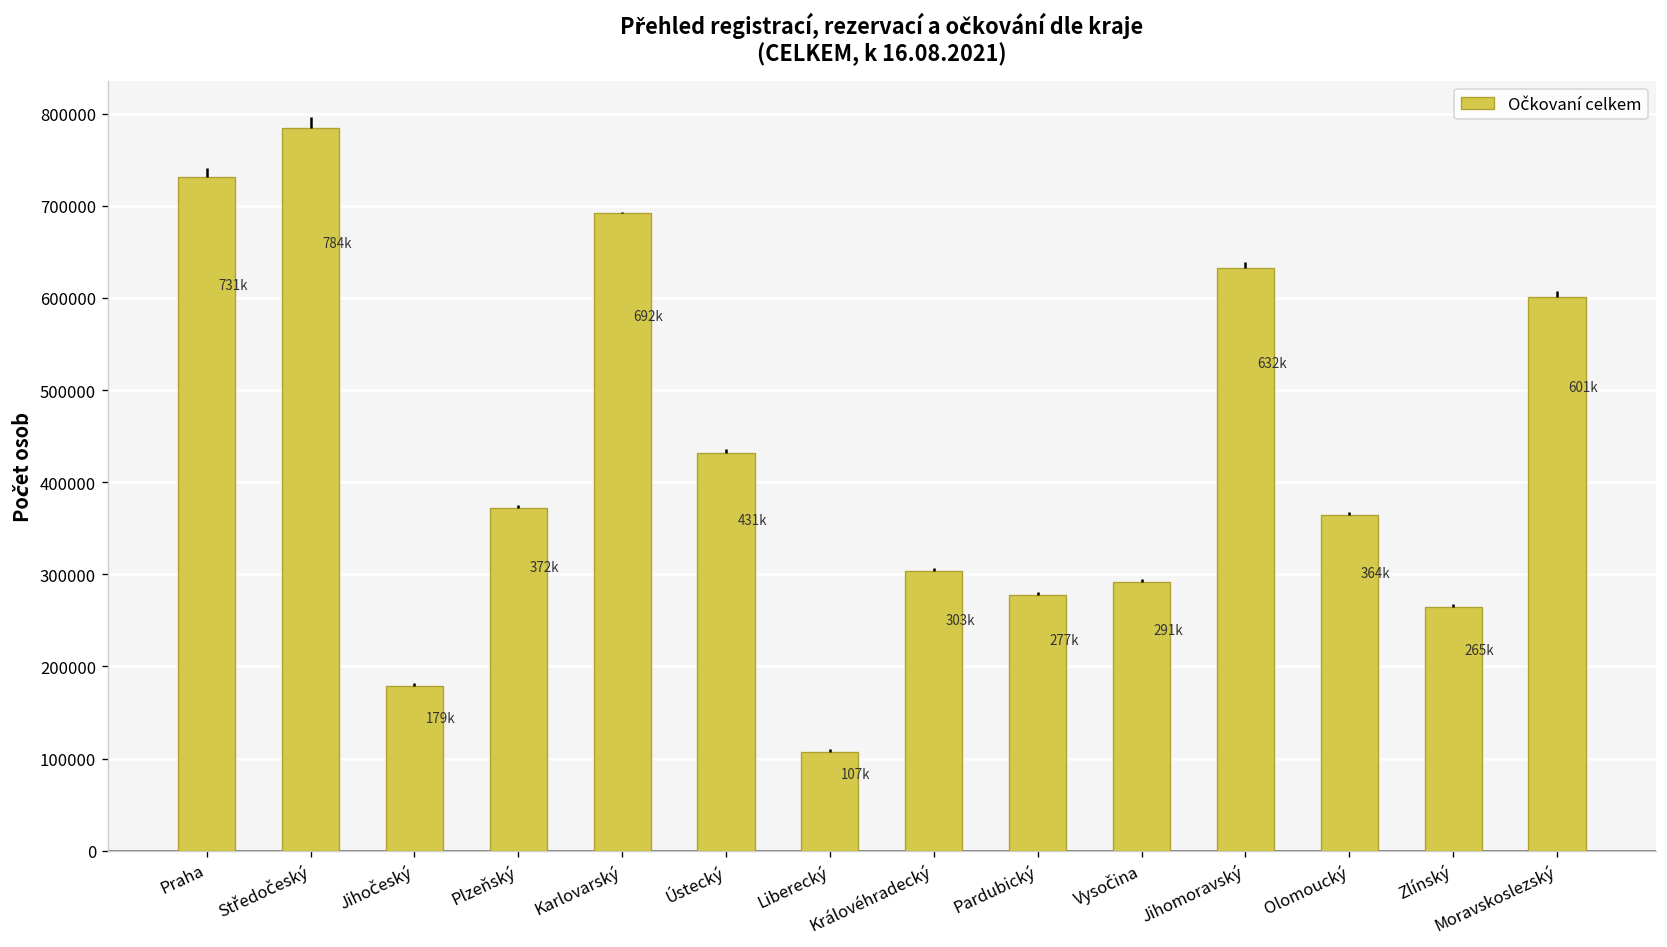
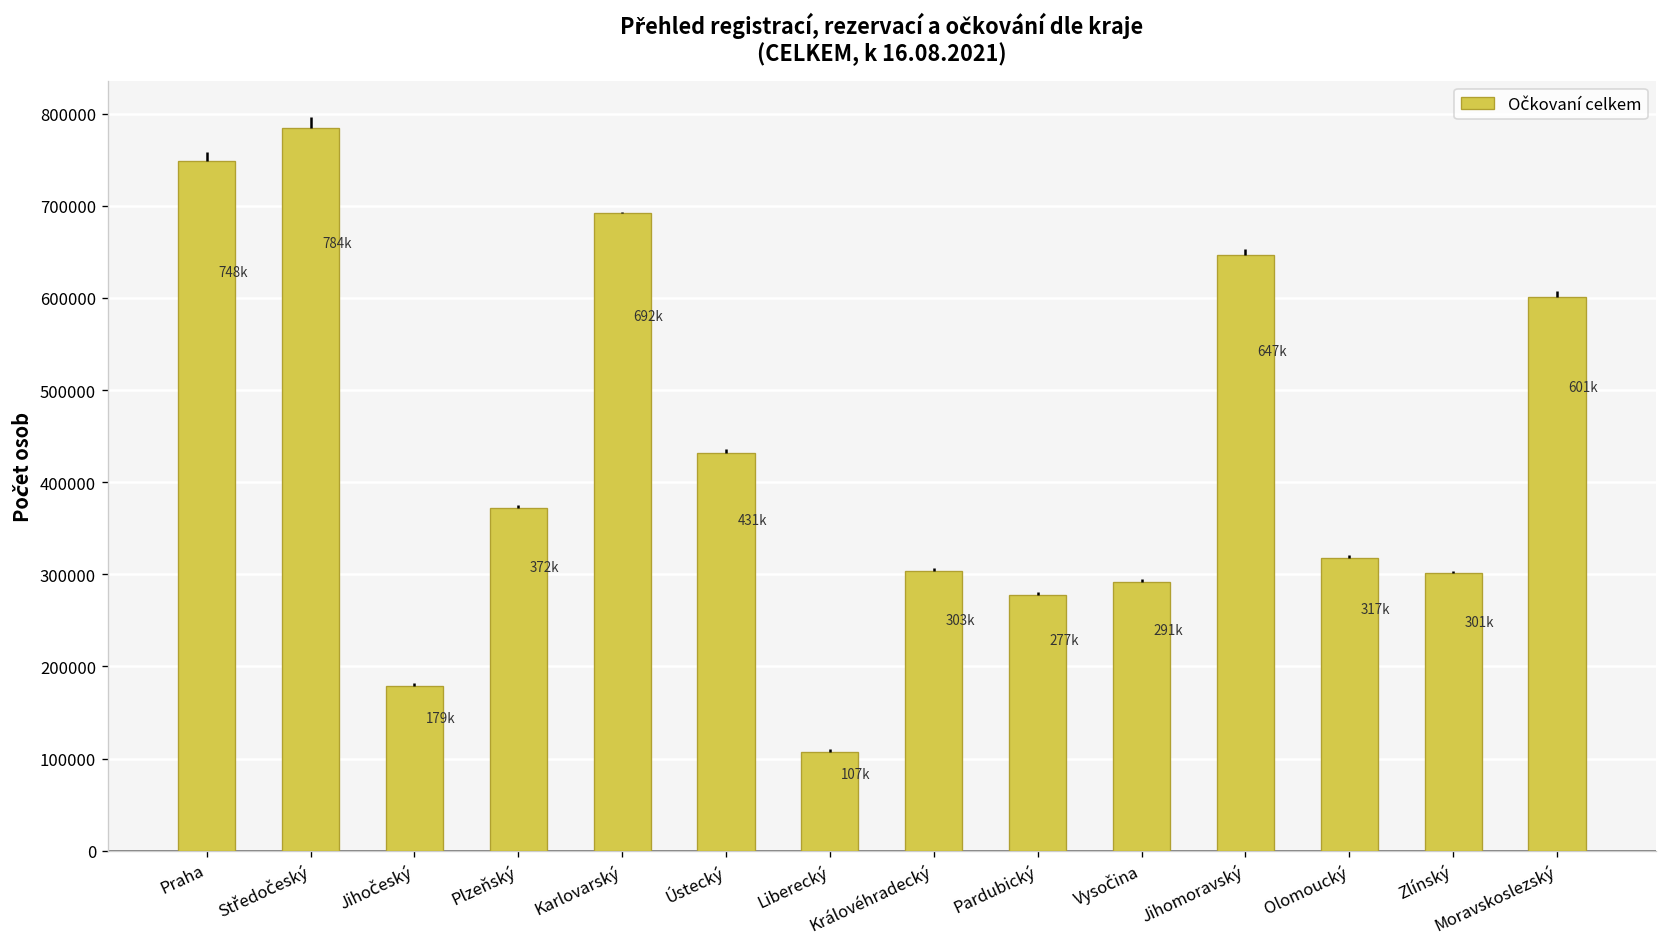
  {
-   "Praha": "731k",
+   "Praha": "748k",
    "Středočeský": "784k",
    "Jihočeský": "179k",
    "Plzeňský": "372k",
    "Karlovarský": "692k",
    "Ústecký": "431k",
    "Liberecký": "107k",
    "Královéhradecký": "303k",
    "Pardubický": "277k",
    "Vysočina": "291k",
-   "Jihomoravský": "632k",
-   "Olomoucký": "364k",
-   "Zlínský": "265k",
+   "Jihomoravský": "647k",
+   "Olomoucký": "317k",
+   "Zlínský": "301k",
    "Moravskoslezský": "601k"
  }
